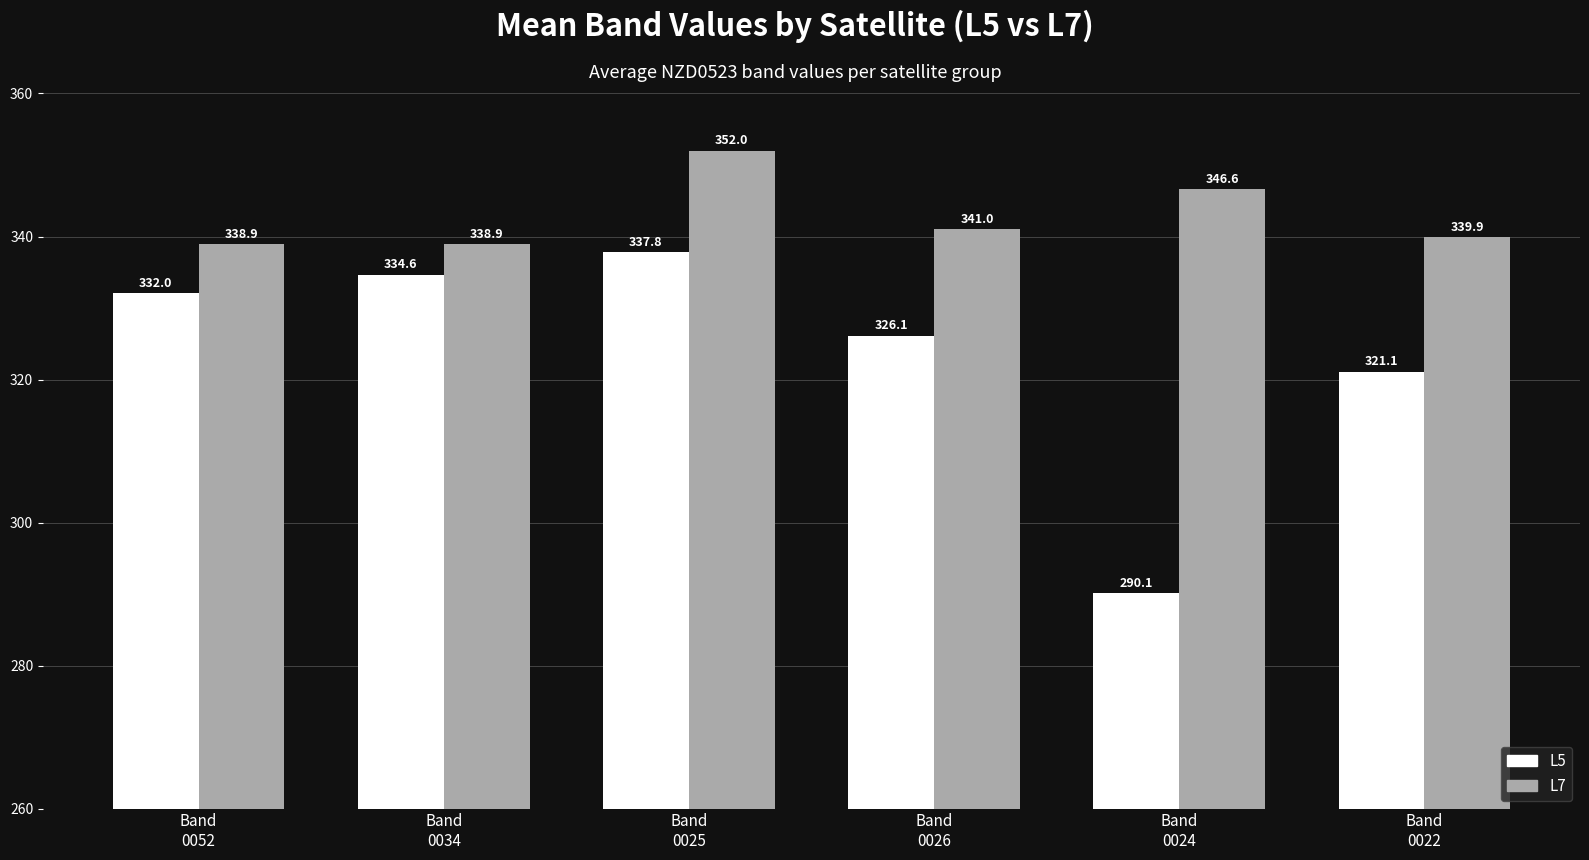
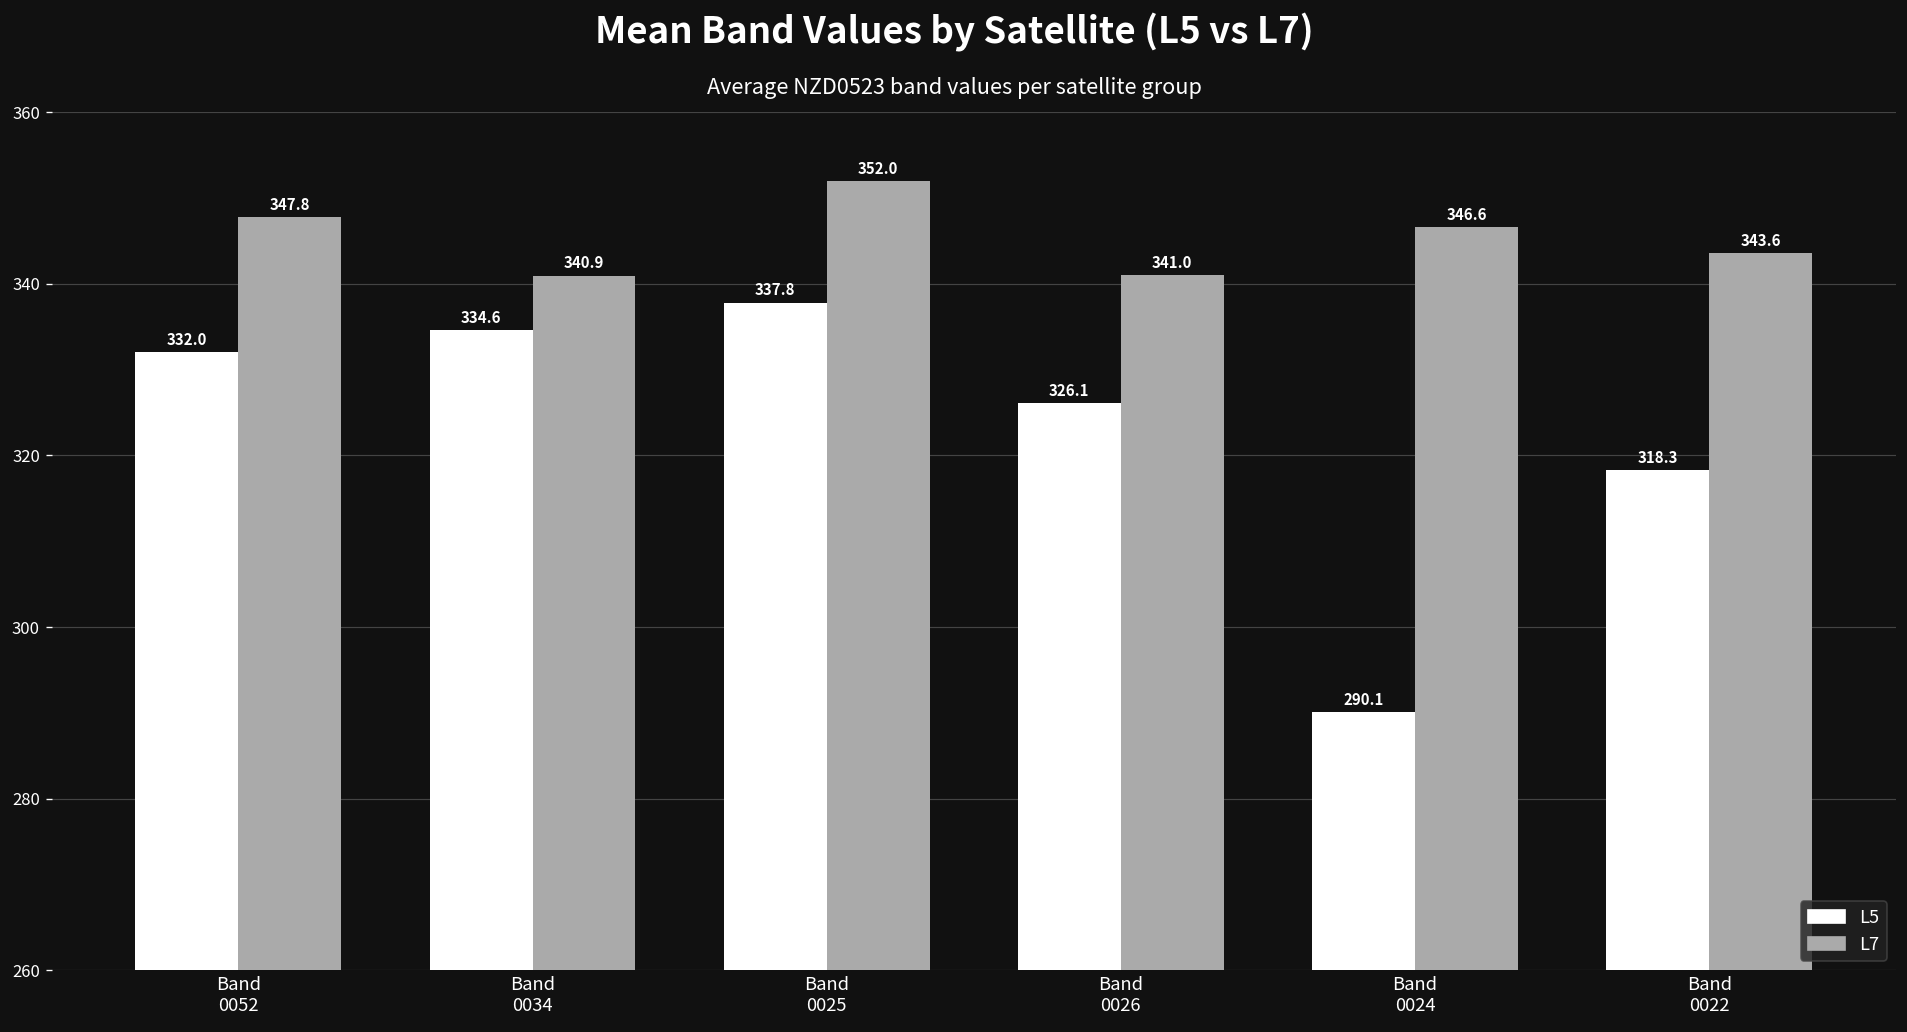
  {
    "L5": {
      "Band 0052": 332.0,
      "Band 0034": 334.6,
      "Band 0025": 337.8,
      "Band 0026": 326.1,
      "Band 0024": 290.1,
-     "Band 0022": 321.1
+     "Band 0022": 318.3
    },
    "L7": {
-     "Band 0052": 338.9,
-     "Band 0034": 338.9,
+     "Band 0052": 347.8,
+     "Band 0034": 340.9,
      "Band 0025": 352.0,
      "Band 0026": 341.0,
      "Band 0024": 346.6,
-     "Band 0022": 339.9
+     "Band 0022": 343.6
    }
  }
